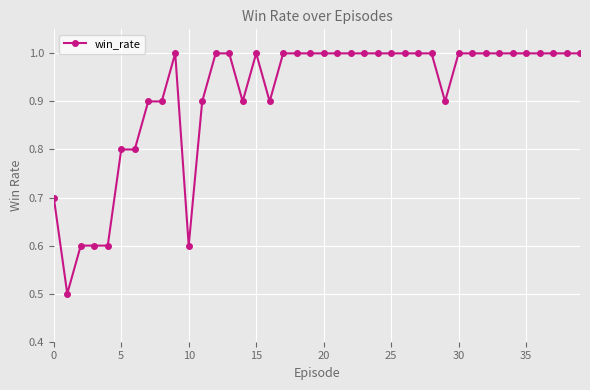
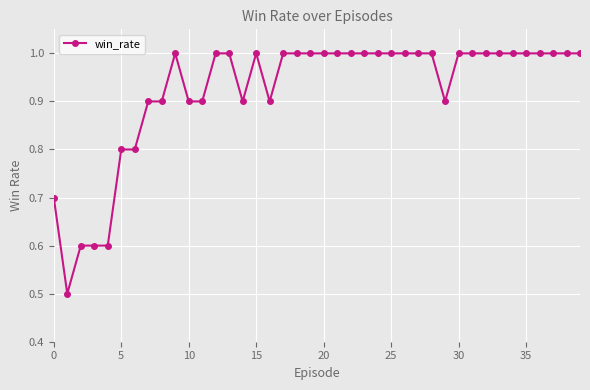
  {
    "0": 0.7,
    "5": 0.8,
-   "10": 0.6,
+   "10": 0.9,
    "15": 1.0,
    "20": 1.0,
    "25": 1.0,
    "30": 1.0,
    "35": 1.0
  }
